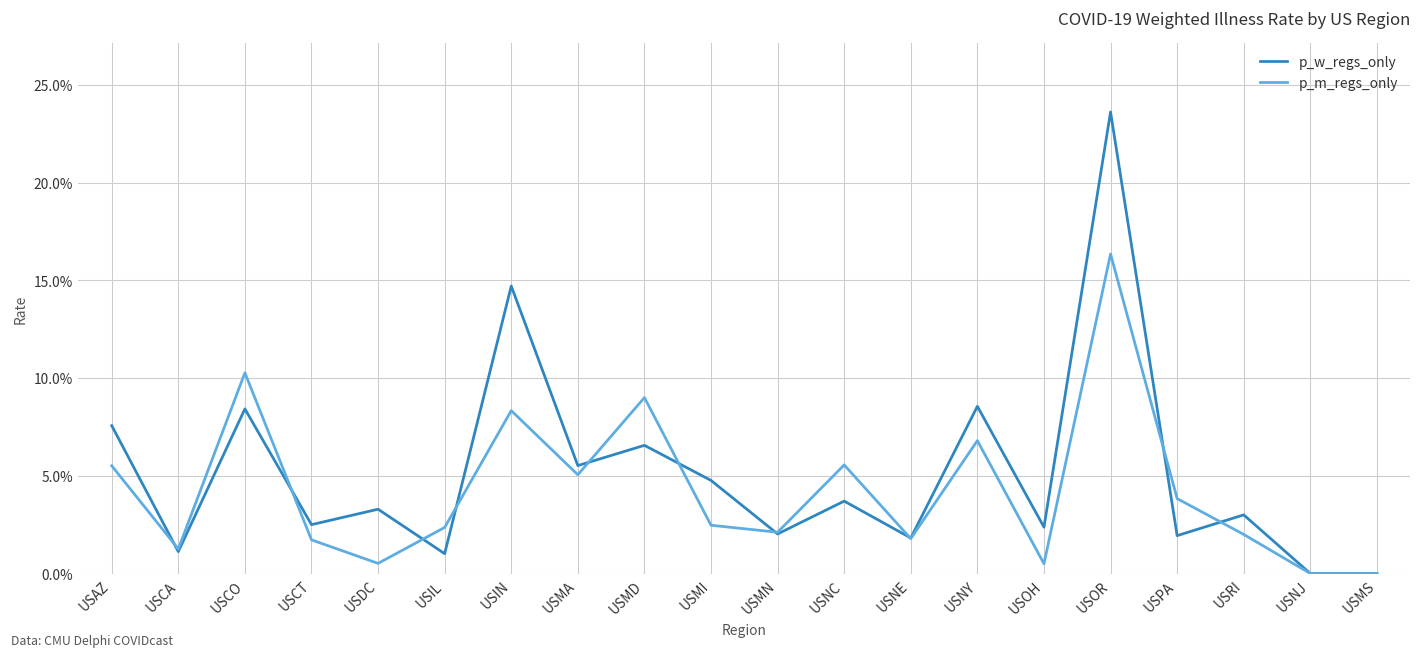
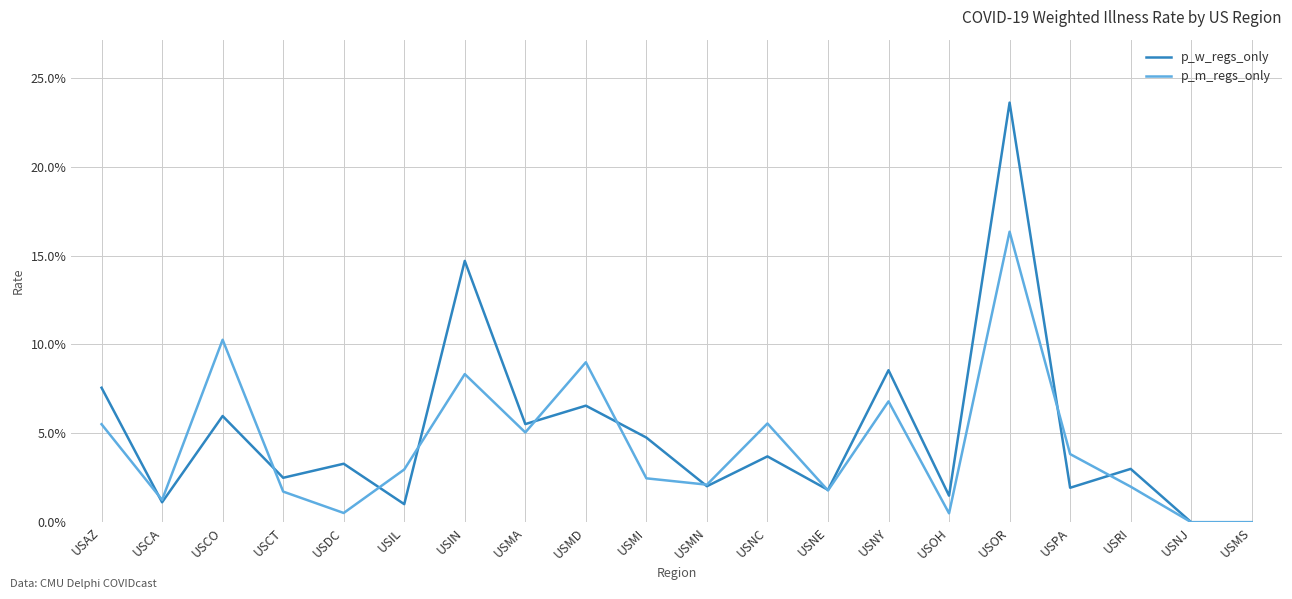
  {
    "p_w_regs_only": {
      "USAZ": "7.6%",
-     "USCO": "8.4%",
+     "USCO": "6.0%",
      "USCT": "2.5%",
      "USDC": "3.3%",
      "USIL": "1.0%",
      "USIN": "14.7%",
      "USMA": "5.5%",
      "USMD": "6.6%",
      "USMI": "4.8%",
      "USNC": "3.7%",
      "USNY": "8.6%",
-     "USOH": "2.4%",
+     "USOH": "1.5%",
      "USOR": "23.6%",
      "USPA": "1.9%",
      "USRI": "3.0%"
    },
    "p_m_regs_only": {
      "USAZ": "5.5%",
      "USCO": "10.3%",
      "USCT": "1.7%",
      "USDC": "0.5%",
-     "USIL": "2.4%",
+     "USIL": "3.0%",
      "USIN": "8.3%",
      "USMA": "5.1%",
      "USMD": "9.0%",
      "USMI": "2.5%",
      "USNC": "5.6%",
      "USNY": "6.8%",
      "USOH": "0.5%",
      "USOR": "16.3%",
      "USPA": "3.8%",
      "USRI": "2.0%"
    }
  }
